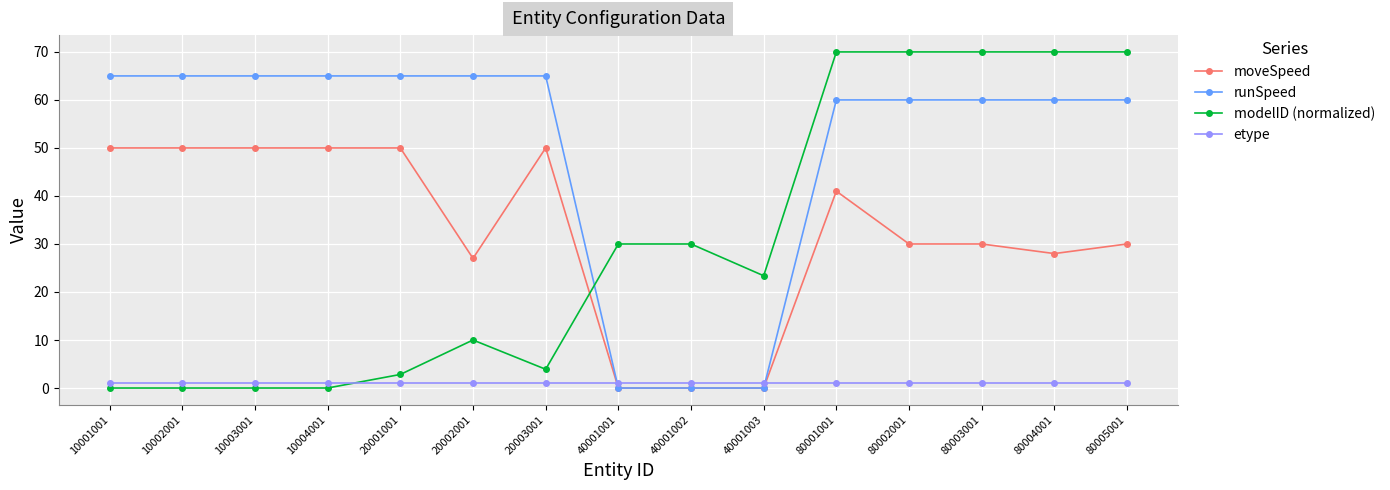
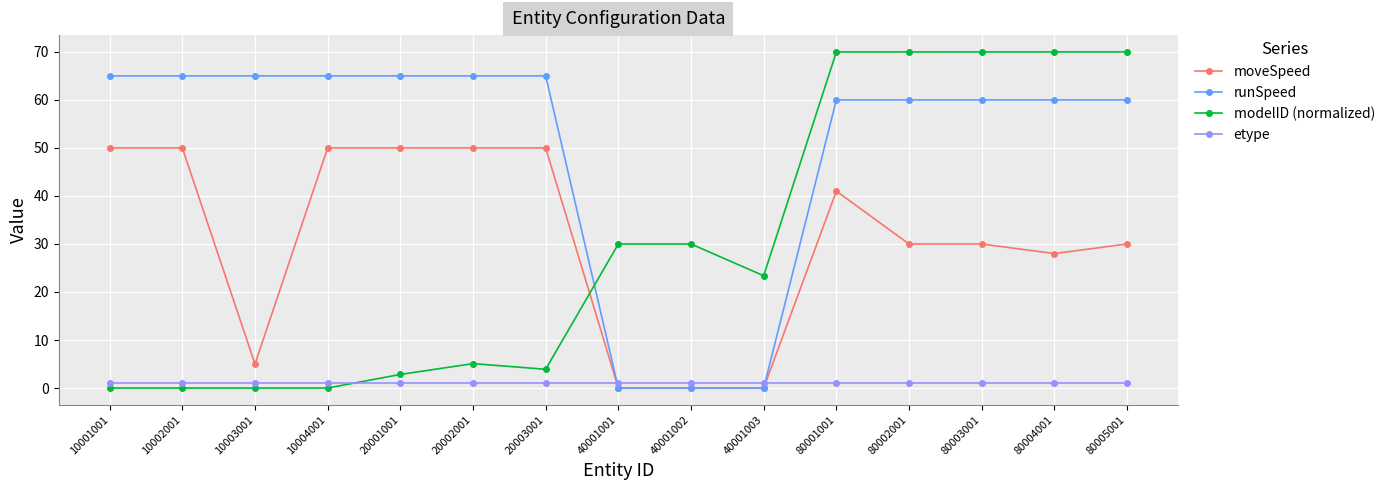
  {
    "moveSpeed": {
      "10001001": 50,
      "10002001": 50,
-     "10003001": 50,
+     "10003001": 5,
      "10004001": 50,
      "20001001": 50,
-     "20002001": 27,
+     "20002001": 50,
      "20003001": 50,
      "80001001": 41,
      "80002001": 30,
      "80003001": 30,
      "80004001": 28,
      "80005001": 30
    },
    "modelID (normalized)": {
      "10001001": 0,
      "10002001": 0,
      "10003001": 0,
      "10004001": 0,
      "20001001": 3,
-     "20002001": 10,
+     "20002001": 5,
      "20003001": 4,
      "40001001": 30,
      "40001002": 30,
      "40001003": 23,
      "80001001": 70,
      "80002001": 70,
      "80003001": 70,
      "80004001": 70,
      "80005001": 70
    }
  }
